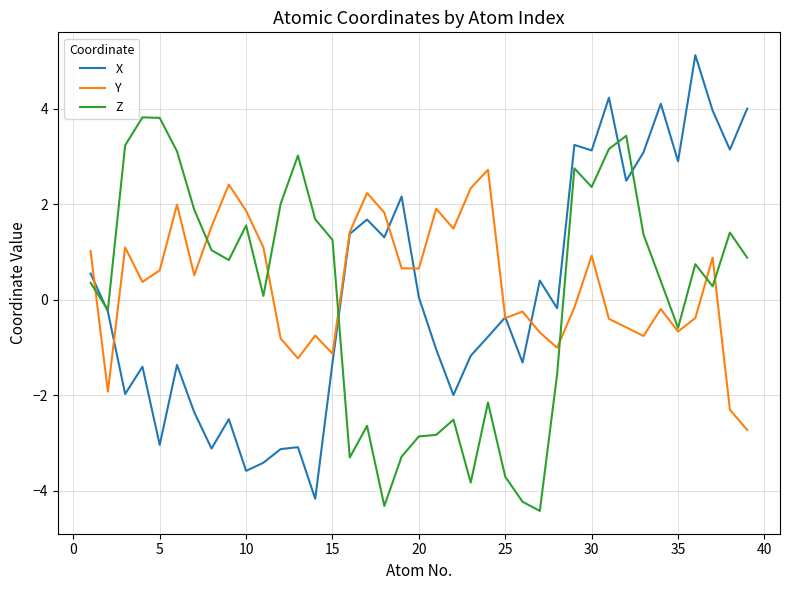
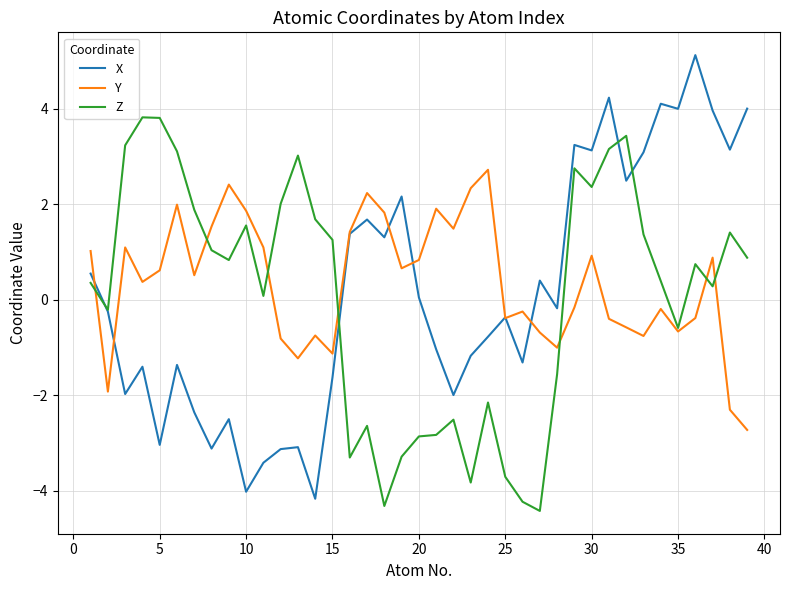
  {
    "X": {
      "5": -3.0,
-     "10": -3.6,
-     "15": -1.3,
+     "10": -4.0,
+     "15": -1.6,
      "20": 0.0,
      "30": 3.1,
-     "35": 2.9
+     "35": 4.0
    },
    "Y": {
      "5": 0.6,
      "10": 1.9,
      "15": -1.1,
-     "20": 0.7,
+     "20": 0.8,
      "30": 0.9,
      "35": -0.7
    },
    "Z": {
      "5": 3.8,
      "10": 1.6,
      "15": 1.3,
      "20": -2.9,
      "25": -3.7,
      "30": 2.4,
      "35": -0.6
    }
  }
